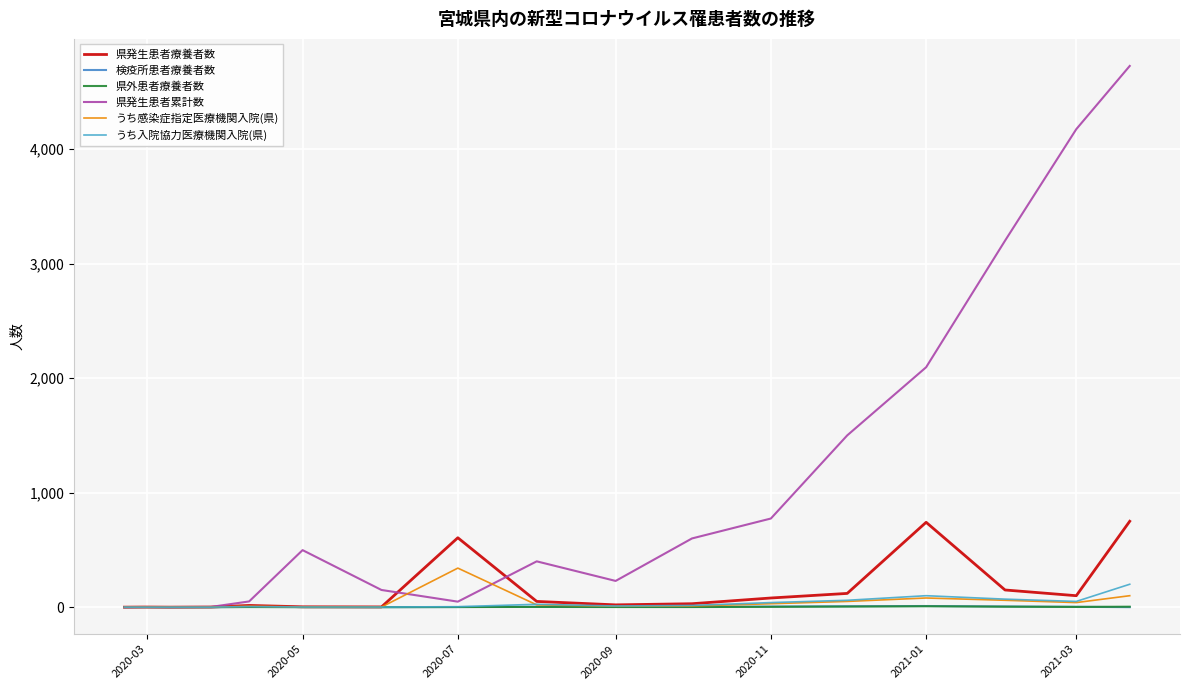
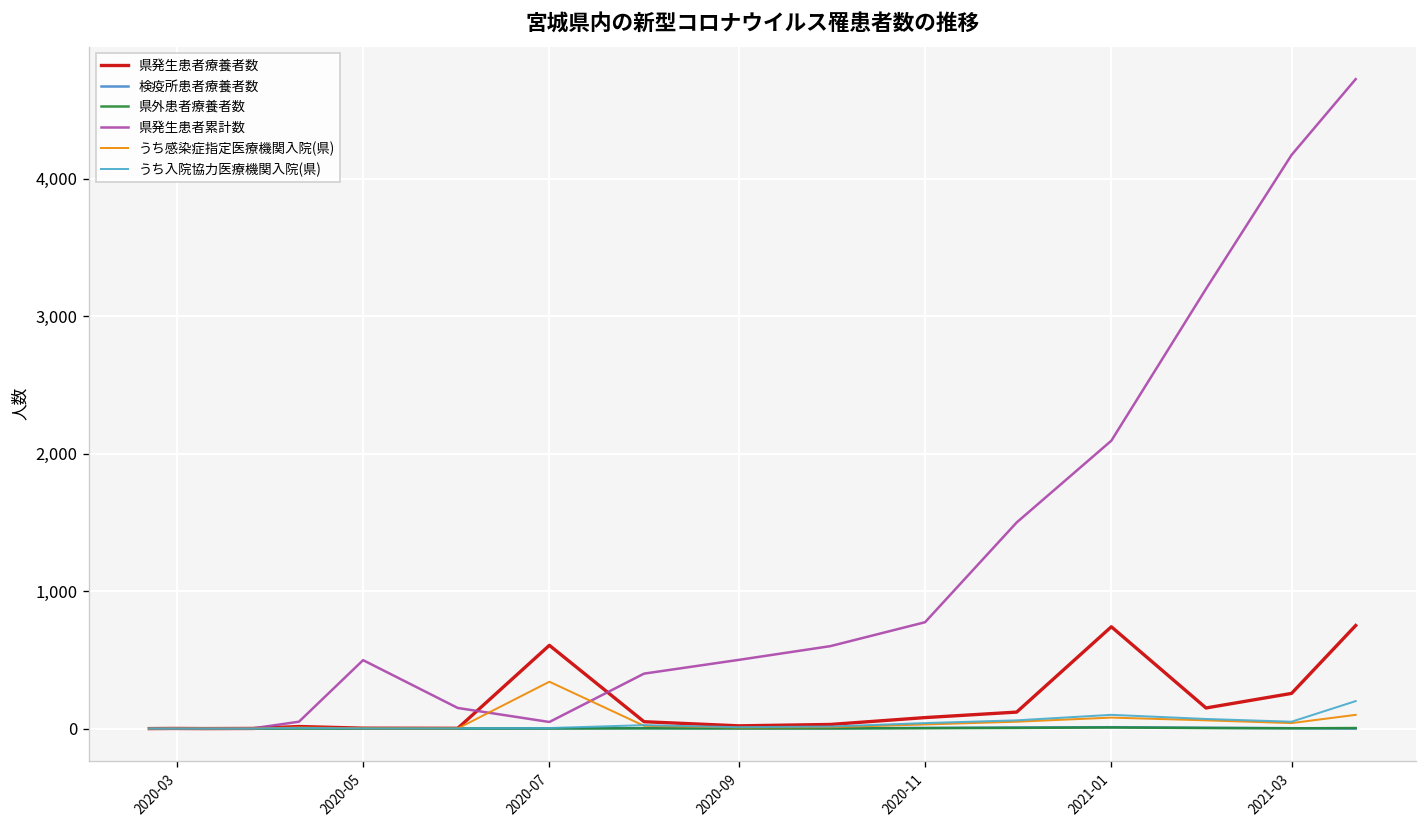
  {
    "県発生患者療養者数": {
      "2020-07": "610",
      "2020-11": "80",
      "2021-01": "740",
-     "2021-03": "100"
+     "2021-03": "260"
    },
    "県発生患者累計数": {
      "2020-05": "500",
      "2020-07": "50",
-     "2020-09": "230",
+     "2020-09": "500",
      "2020-11": "770",
      "2021-01": "2,100",
      "2021-03": "4,170"
    },
    "うち感染症指定医療機関入院(県)": {
      "2020-07": "340"
    }
  }
